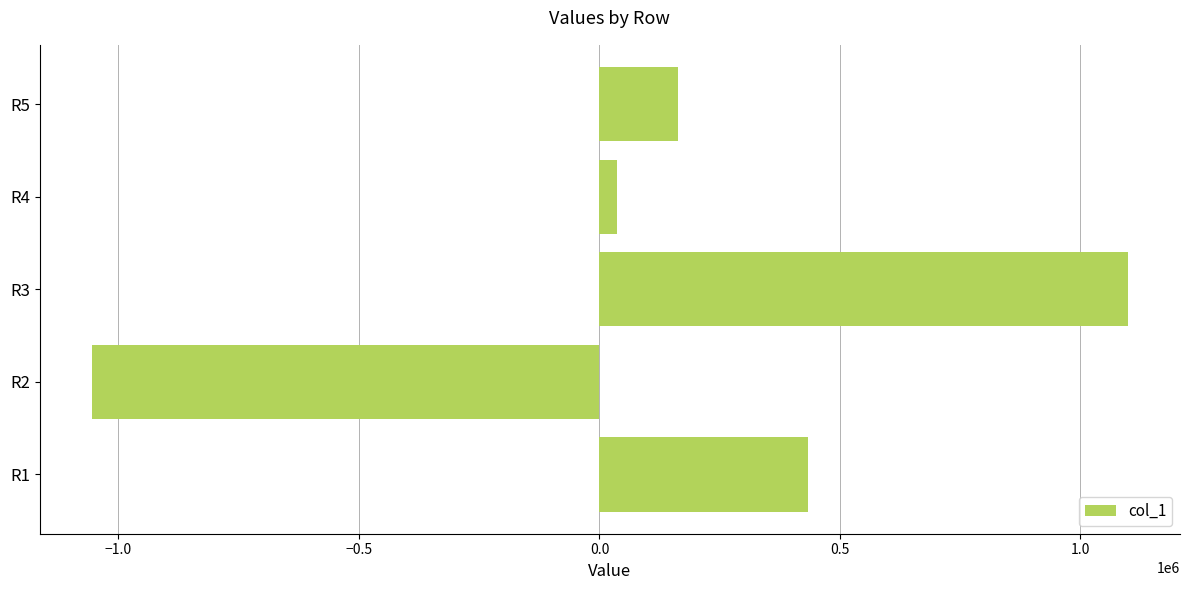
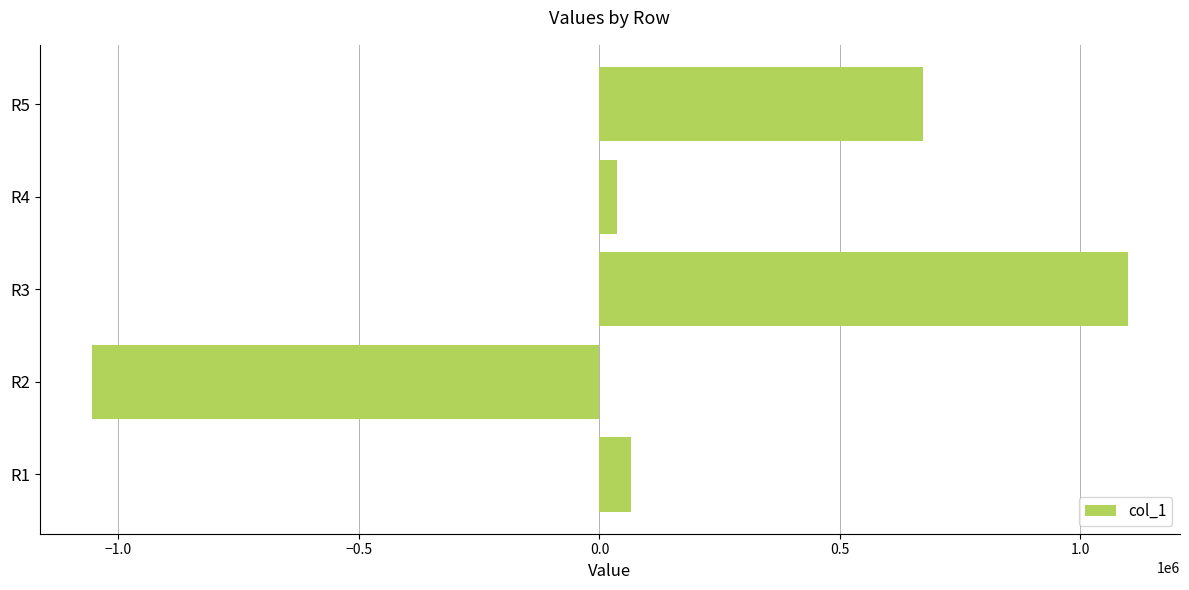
  {
-   "R5": 160000,
+   "R5": 670000,
    "R4": 40000,
    "R3": 1100000,
    "R2": -1060000,
-   "R1": 430000
+   "R1": 70000
  }
